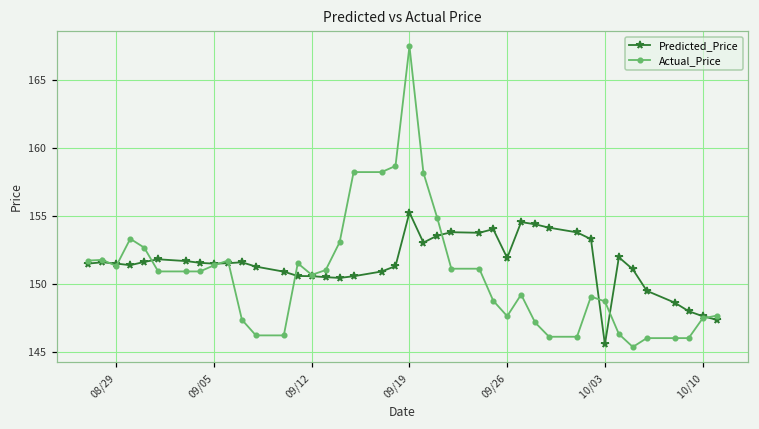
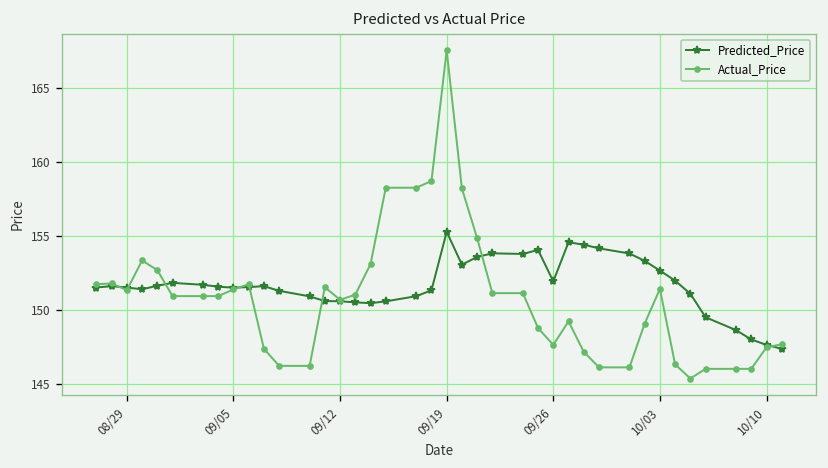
  {
    "Predicted_Price": {
      "09/19": 155.3,
      "09/26": 151.9,
-     "10/03": 145.6
+     "10/03": 152.7
    },
    "Actual_Price": {
      "09/19": 167.5,
      "09/26": 147.7,
-     "10/03": 148.8
+     "10/03": 151.4
    }
  }
